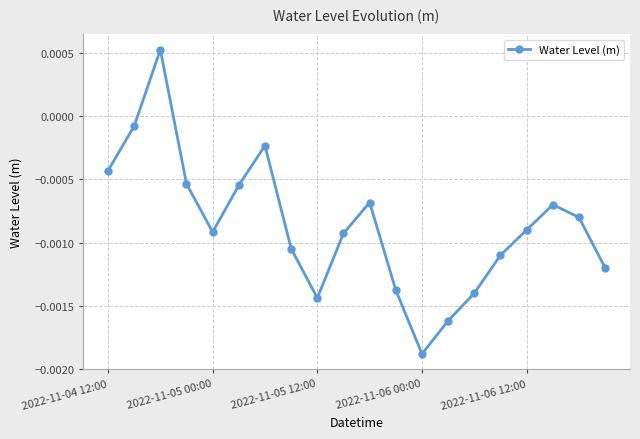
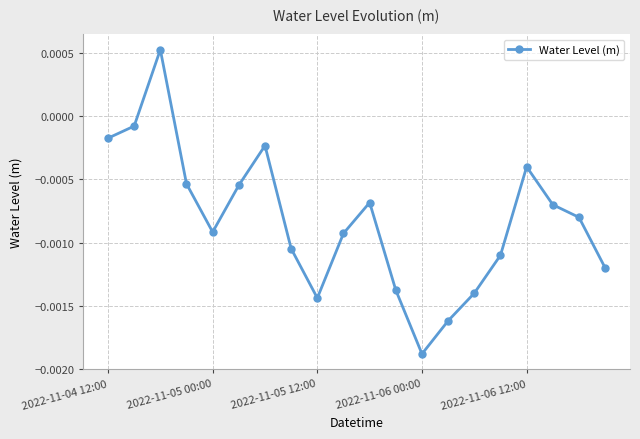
  {
-   "2022-11-04 12:00": -0.00043,
+   "2022-11-04 12:00": -0.00017,
    "2022-11-05 00:00": -0.00092,
    "2022-11-05 12:00": -0.00144,
    "2022-11-06 00:00": -0.00188,
-   "2022-11-06 12:00": -0.0009
+   "2022-11-06 12:00": -0.0004
  }
